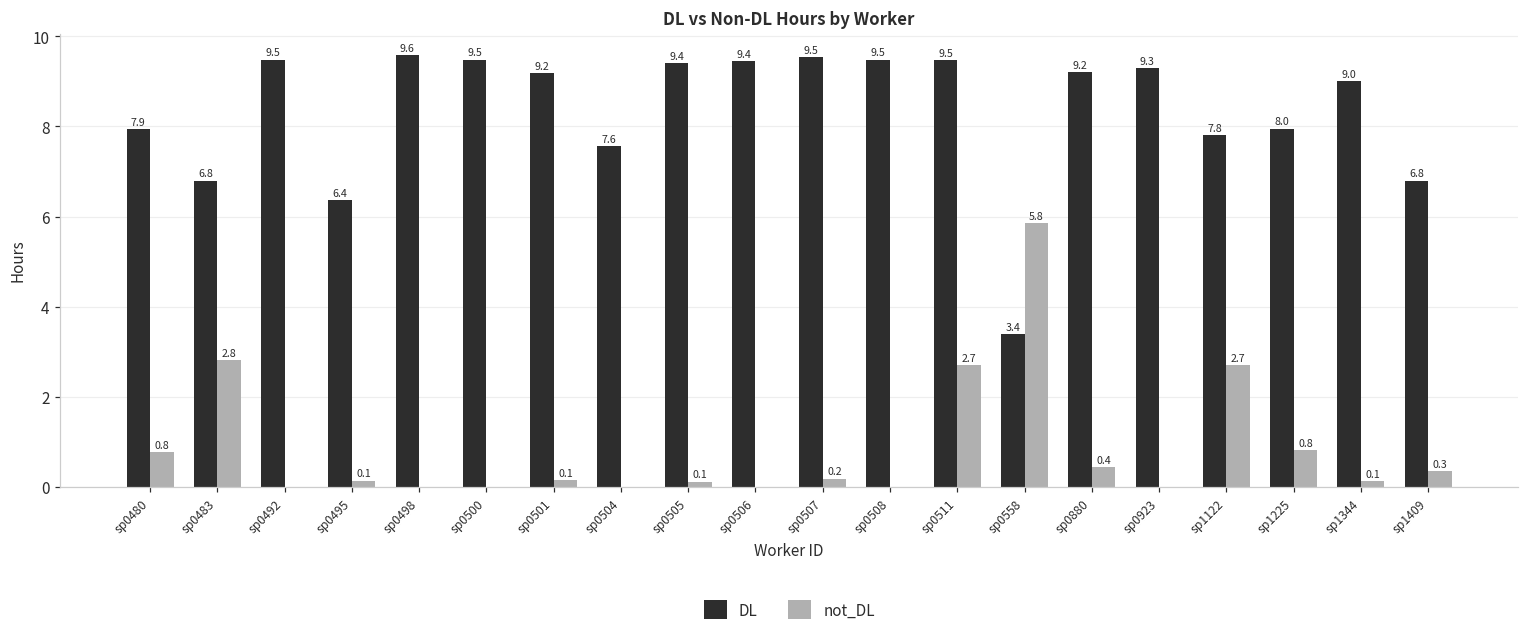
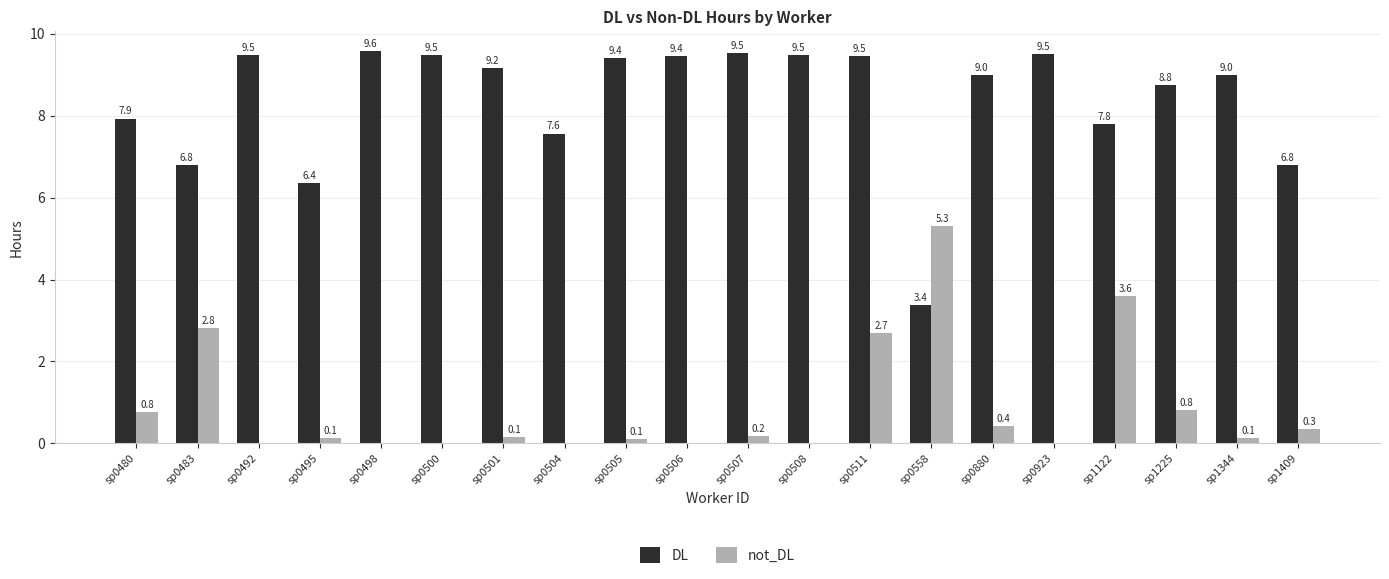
  {
    "DL": {
      "sp0480": 7.9,
      "sp0483": 6.8,
      "sp0492": 9.5,
      "sp0495": 6.4,
      "sp0498": 9.6,
      "sp0500": 9.5,
      "sp0501": 9.2,
      "sp0504": 7.6,
      "sp0505": 9.4,
      "sp0506": 9.4,
      "sp0507": 9.5,
      "sp0508": 9.5,
      "sp0511": 9.5,
      "sp0558": 3.4,
-     "sp0880": 9.2,
-     "sp0923": 9.3,
+     "sp0880": 9.0,
+     "sp0923": 9.5,
      "sp1122": 7.8,
-     "sp1225": 8.0,
+     "sp1225": 8.8,
      "sp1344": 9.0,
      "sp1409": 6.8
    },
    "not_DL": {
      "sp0480": 0.8,
      "sp0483": 2.8,
      "sp0495": 0.1,
      "sp0501": 0.1,
      "sp0505": 0.1,
      "sp0507": 0.2,
      "sp0511": 2.7,
-     "sp0558": 5.8,
+     "sp0558": 5.3,
      "sp0880": 0.4,
-     "sp1122": 2.7,
+     "sp1122": 3.6,
      "sp1225": 0.8,
      "sp1344": 0.1,
      "sp1409": 0.3
    }
  }
